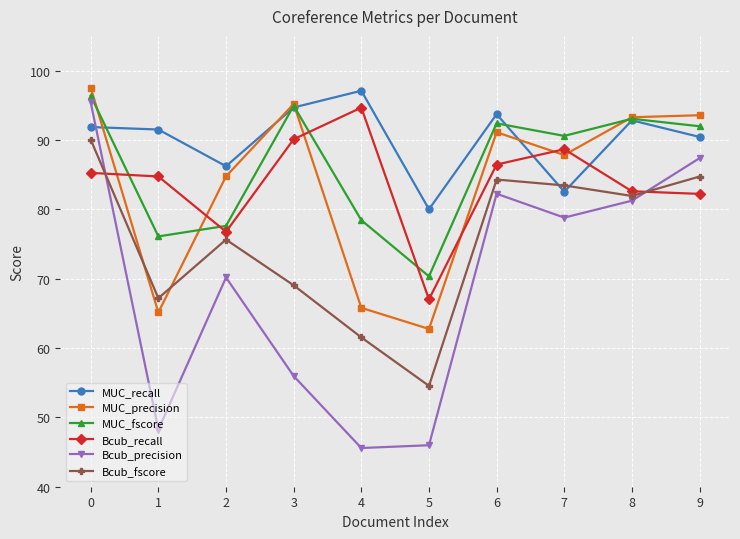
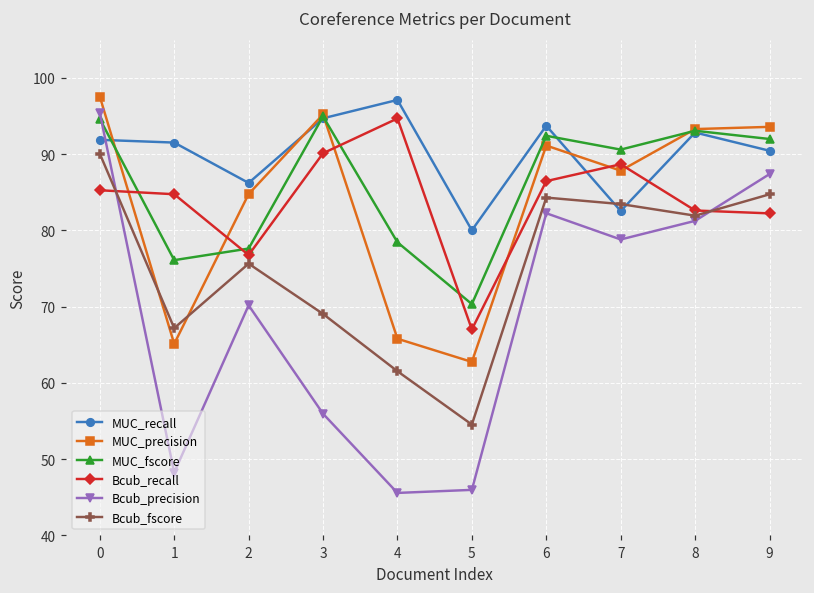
  {
    "MUC_recall": {
      "0": 92,
      "1": 92,
      "2": 86,
      "4": 97,
      "5": 80,
      "6": 94,
      "7": 83,
      "9": 90
    },
    "MUC_precision": {
      "0": 98,
      "1": 65,
      "2": 85,
      "4": 66,
      "5": 63,
      "6": 91,
      "7": 88,
      "9": 94
    },
    "MUC_fscore": {
-     "0": 96,
+     "0": 95,
      "1": 76,
      "2": 78,
      "4": 78,
      "5": 70,
      "6": 92,
      "7": 91,
      "9": 92
    },
    "Bcub_recall": {
      "0": 85,
      "1": 85,
      "2": 77,
      "3": 90,
      "4": 95,
      "5": 67,
      "6": 86,
      "7": 89,
      "8": 83,
      "9": 82
    },
    "Bcub_precision": {
      "0": 95,
      "2": 70,
      "3": 56,
      "4": 46,
      "5": 46,
      "6": 82,
      "7": 79,
      "8": 81,
      "9": 87
    },
    "Bcub_fscore": {
      "0": 90,
      "1": 67,
      "2": 76,
      "3": 69,
      "4": 62,
      "5": 55,
      "6": 84,
      "7": 83,
      "8": 82,
      "9": 85
    }
  }
